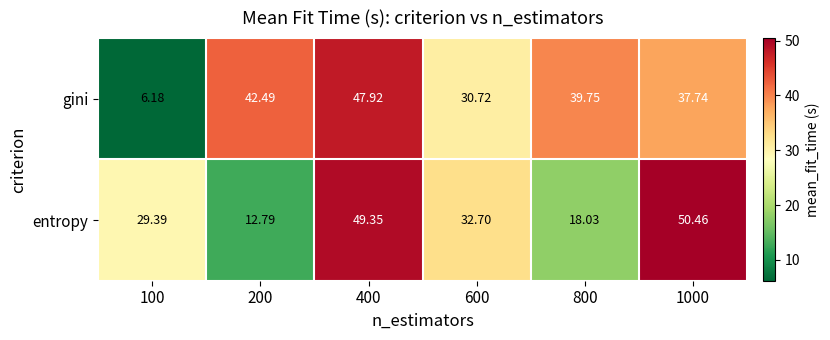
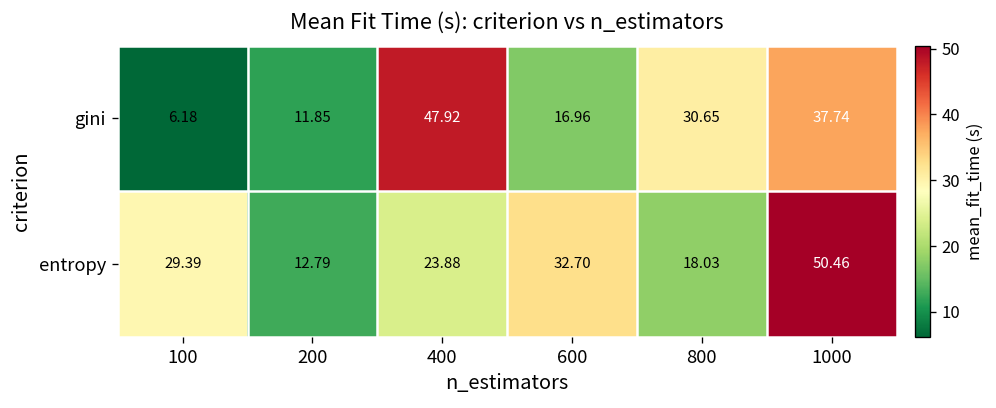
  {
    "gini": {
      "100": 6.18,
-     "200": 42.49,
+     "200": 11.85,
      "400": 47.92,
-     "600": 30.72,
-     "800": 39.75,
+     "600": 16.96,
+     "800": 30.65,
      "1000": 37.74
    },
    "entropy": {
      "100": 29.39,
      "200": 12.79,
-     "400": 49.35,
+     "400": 23.88,
      "600": 32.70,
      "800": 18.03,
      "1000": 50.46
    }
  }
